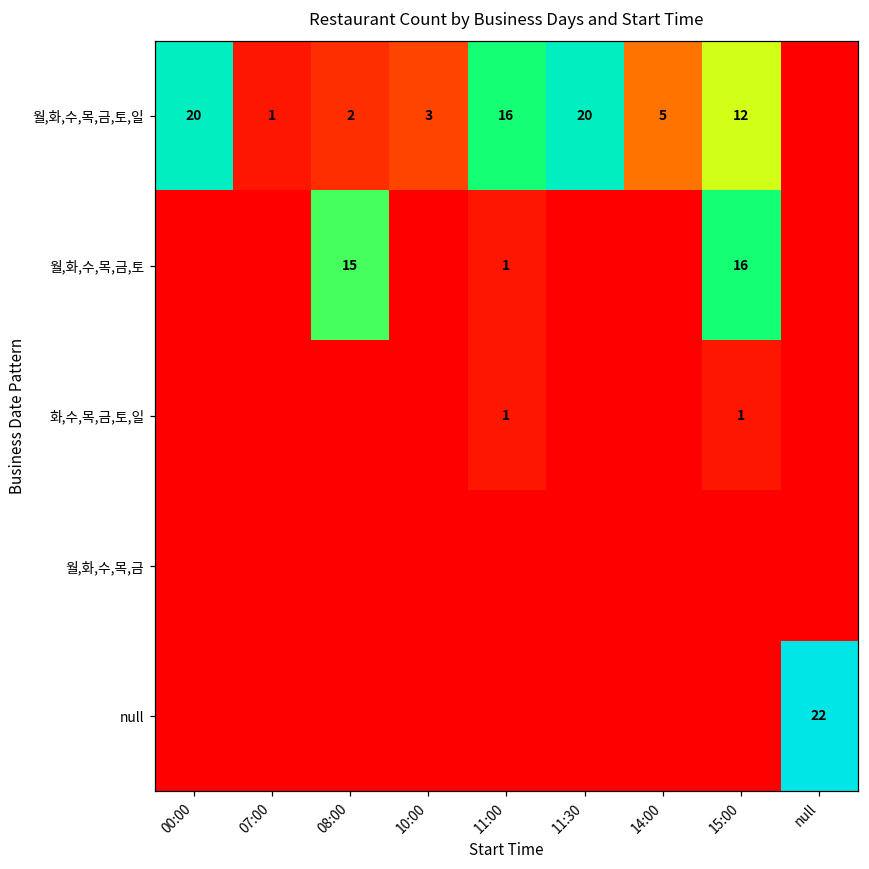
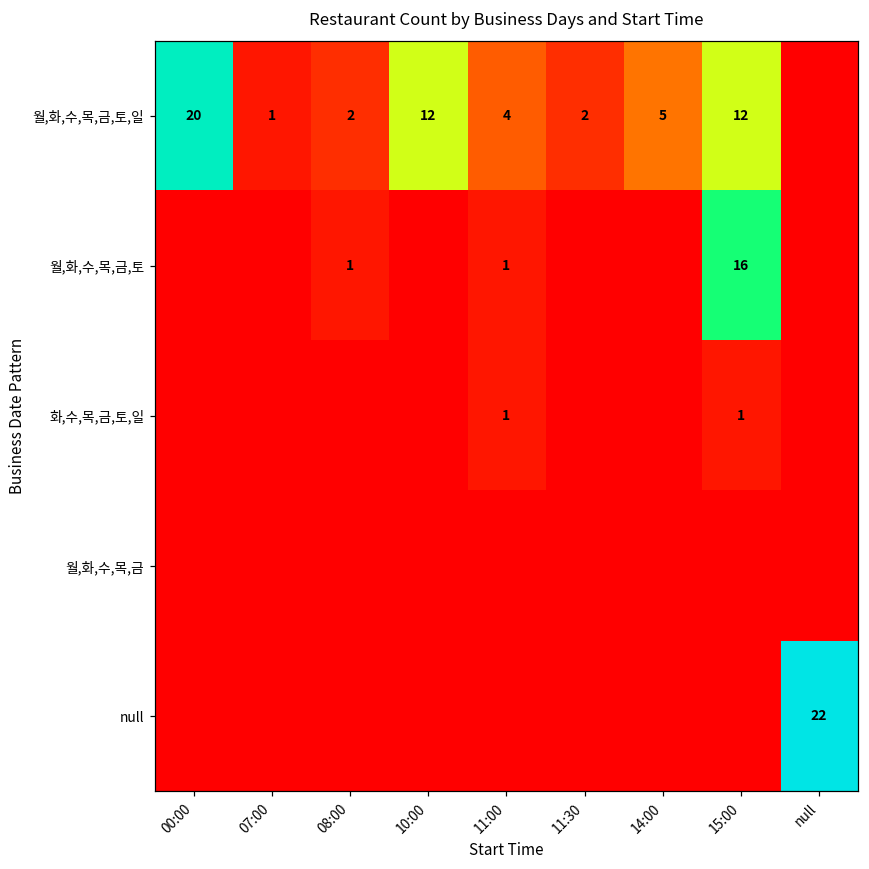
  {
    "월,화,수,목,금,토,일": {
      "00:00": 20,
      "07:00": 1,
      "08:00": 2,
-     "10:00": 3,
-     "11:00": 16,
-     "11:30": 20,
+     "10:00": 12,
+     "11:00": 4,
+     "11:30": 2,
      "14:00": 5,
      "15:00": 12
    },
    "월,화,수,목,금,토": {
-     "08:00": 15,
+     "08:00": 1,
      "11:00": 1,
      "15:00": 16
    },
    "화,수,목,금,토,일": {
      "11:00": 1,
      "15:00": 1
    },
    "null": {
      "null": 22
    }
  }
